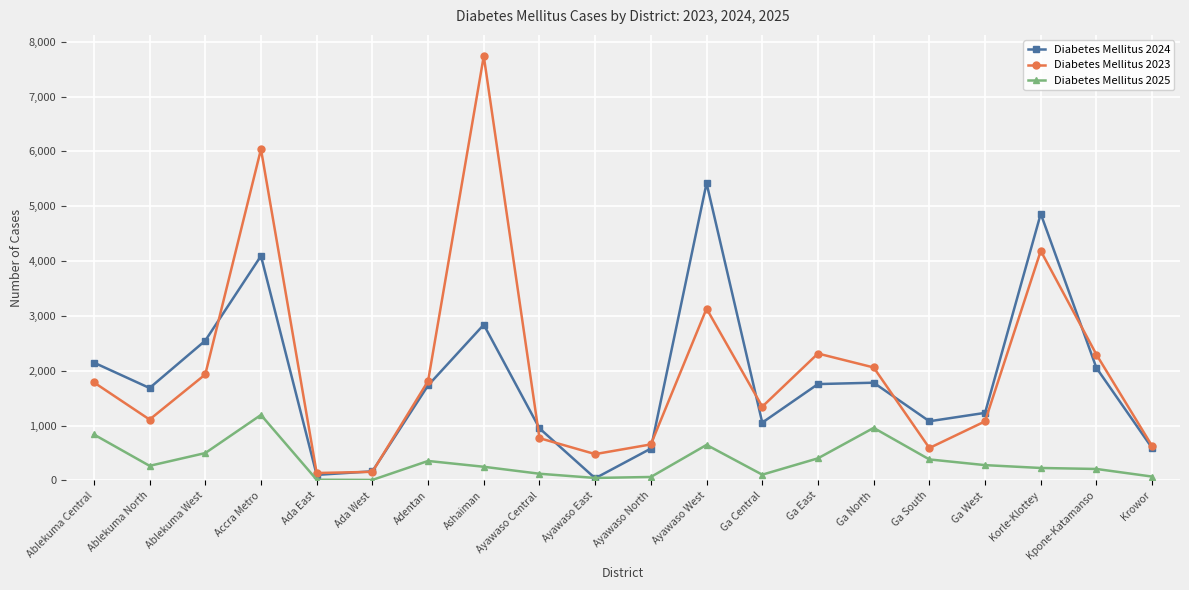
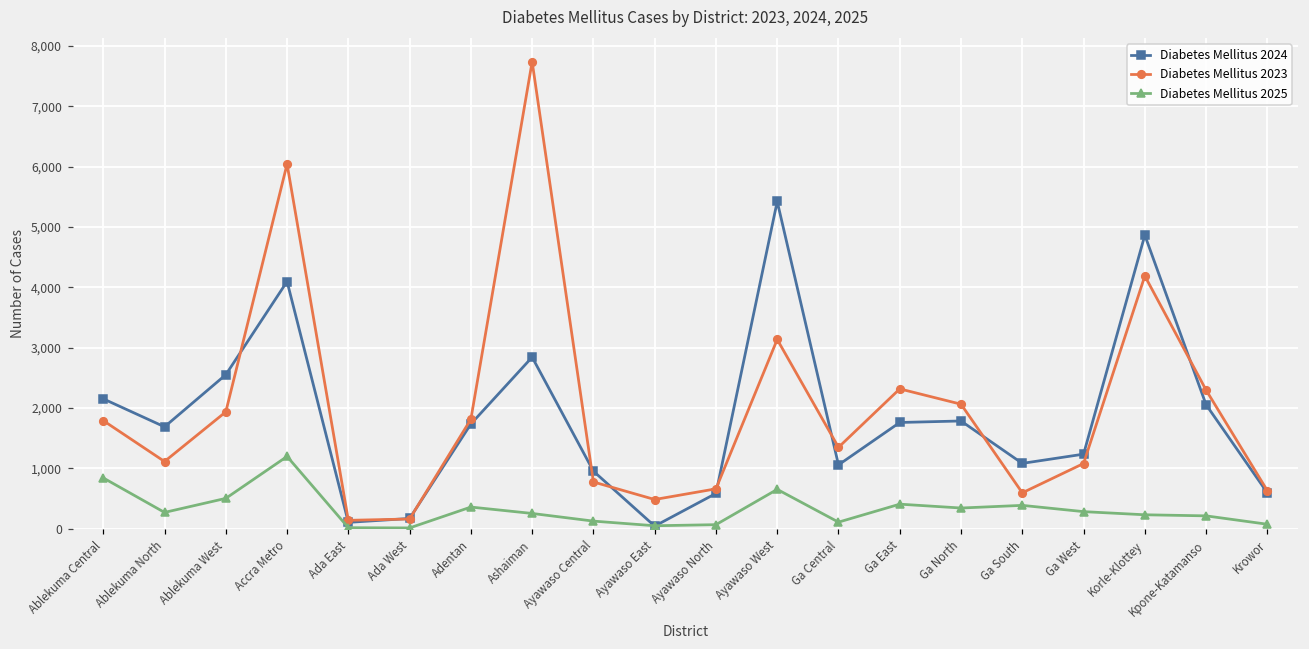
  {
    "Diabetes Mellitus 2024": {
      "Ablekuma Central": "2,200",
      "Ablekuma North": "1,700",
      "Ablekuma West": "2,600",
      "Accra Metro": "4,100",
      "Adentan": "1,700",
      "Ashaiman": "2,800",
      "Ayawaso Central": "1,000",
      "Ayawaso North": "600",
      "Ayawaso West": "5,400",
      "Ga Central": "1,100",
      "Ga East": "1,800",
      "Ga North": "1,800",
      "Ga South": "1,100",
      "Ga West": "1,200",
      "Korle-Klottey": "4,900",
      "Kpone-Katamanso": "2,100"
    },
    "Diabetes Mellitus 2023": {
      "Ablekuma Central": "1,800",
      "Ablekuma North": "1,100",
      "Ablekuma West": "1,900",
      "Accra Metro": "6,000",
      "Adentan": "1,800",
      "Ashaiman": "7,700",
      "Ayawaso Central": "800",
      "Ayawaso East": "500",
      "Ayawaso North": "700",
      "Ayawaso West": "3,100",
      "Ga Central": "1,300",
      "Ga East": "2,300",
      "Ga North": "2,100",
      "Ga South": "600",
      "Ga West": "1,100",
      "Korle-Klottey": "4,200",
      "Kpone-Katamanso": "2,300"
    },
    "Diabetes Mellitus 2025": {
      "Ablekuma Central": "800",
      "Ablekuma North": "300",
      "Ablekuma West": "500",
      "Accra Metro": "1,200",
      "Ada East": "0",
      "Ada West": "0",
      "Adentan": "400",
      "Ashaiman": "300",
      "Ayawaso Central": "100",
      "Ayawaso North": "100",
      "Ayawaso West": "600",
      "Ga Central": "100",
      "Ga East": "400",
-     "Ga North": "1,000",
+     "Ga North": "300",
      "Ga South": "400",
      "Ga West": "300",
      "Korle-Klottey": "200",
      "Kpone-Katamanso": "200",
      "Krowor": "100"
    }
  }
